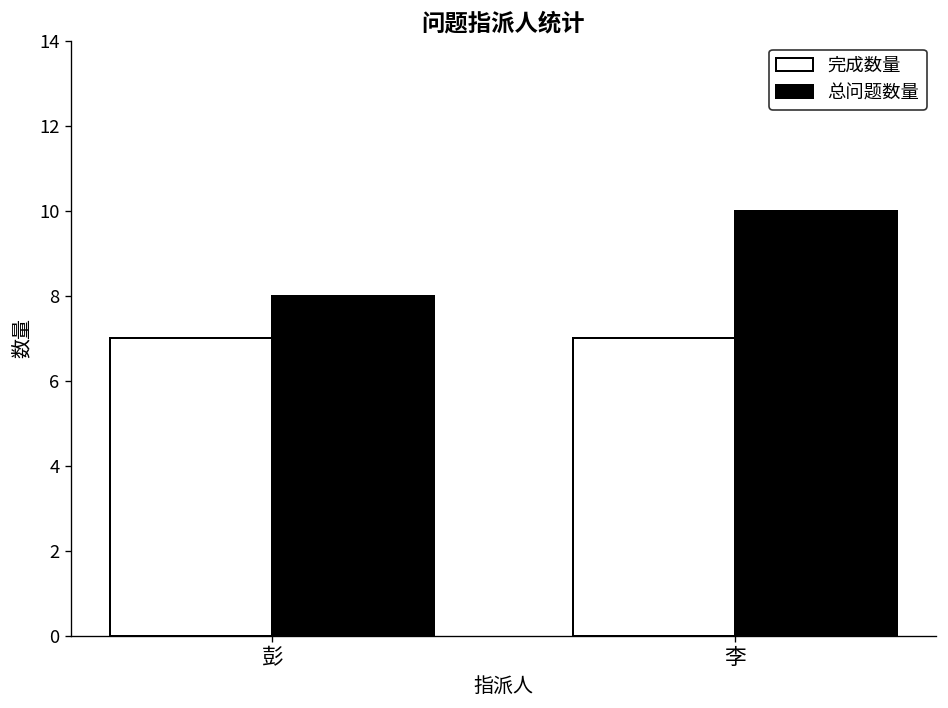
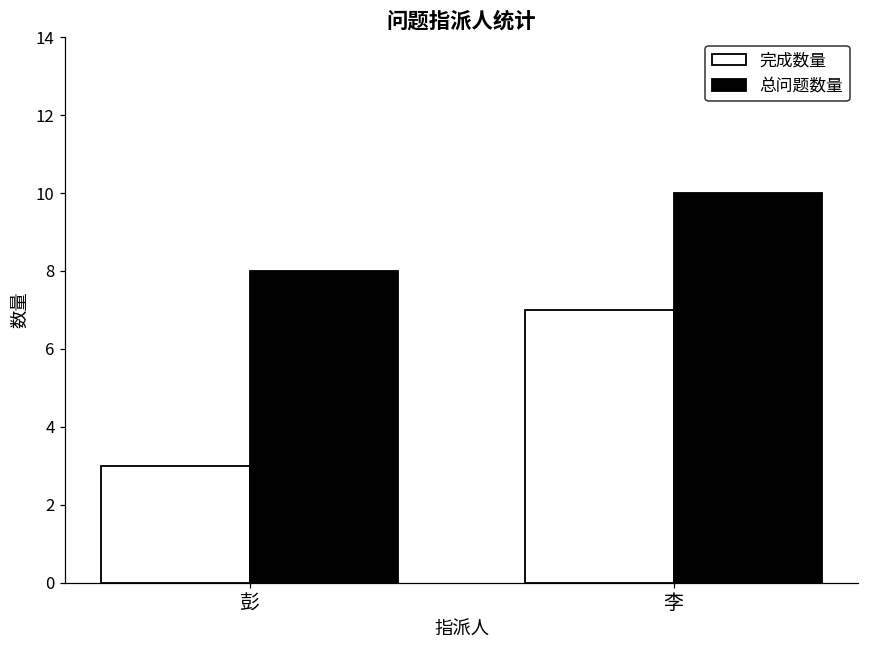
  {
    "完成数量": {
-     "彭": 7,
+     "彭": 3,
      "李": 7
    },
    "总问题数量": {
      "彭": 8,
      "李": 10
    }
  }
